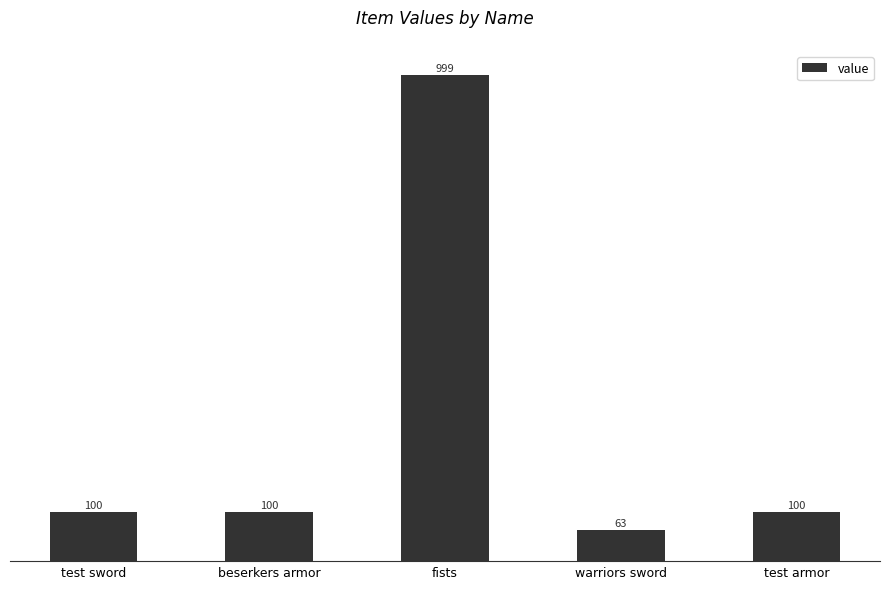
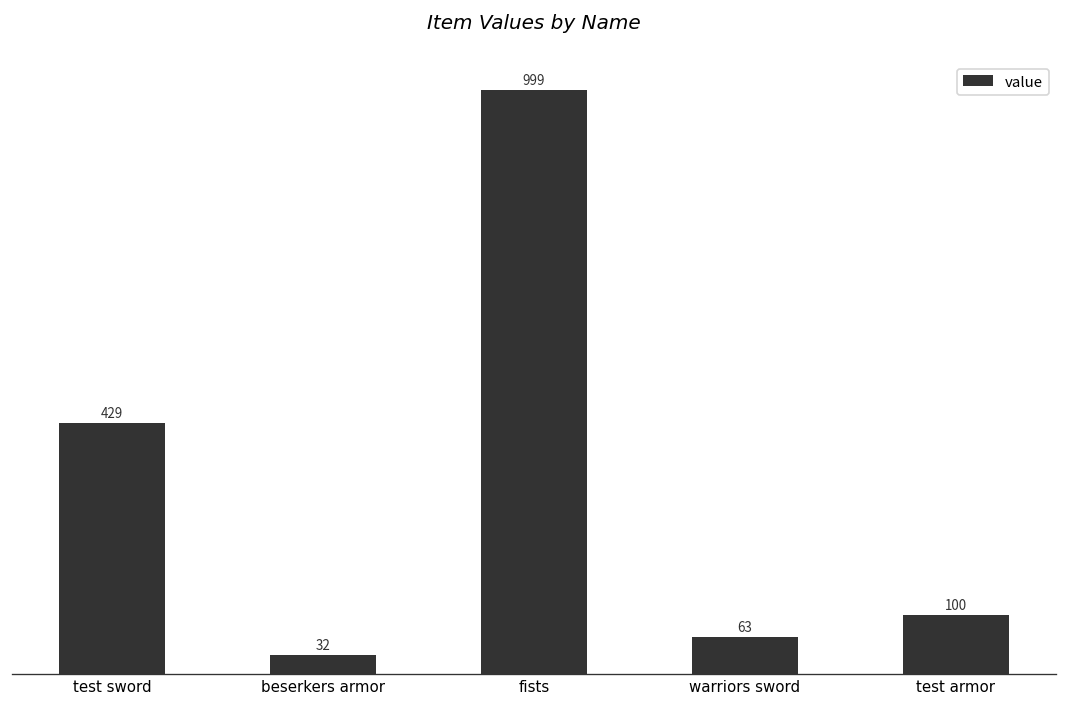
  {
-   "test sword": 100,
-   "beserkers armor": 100,
+   "test sword": 429,
+   "beserkers armor": 32,
    "fists": 999,
    "warriors sword": 63,
    "test armor": 100
  }
